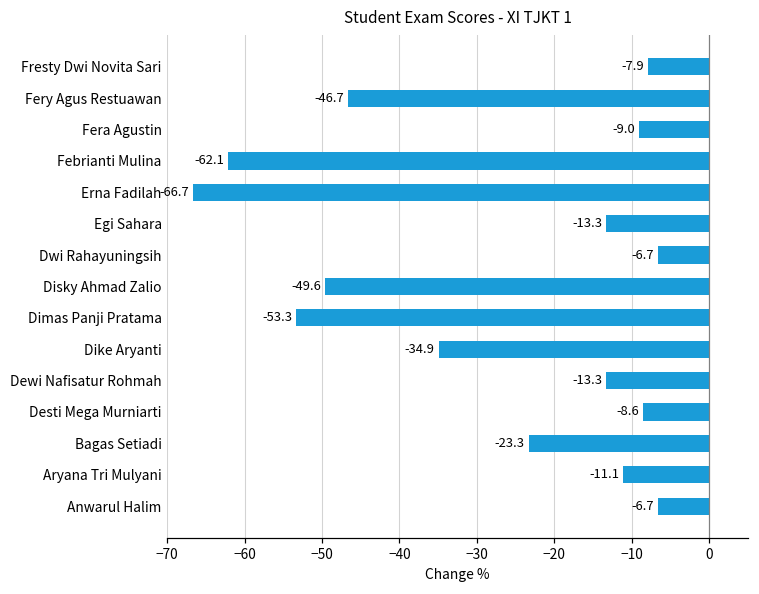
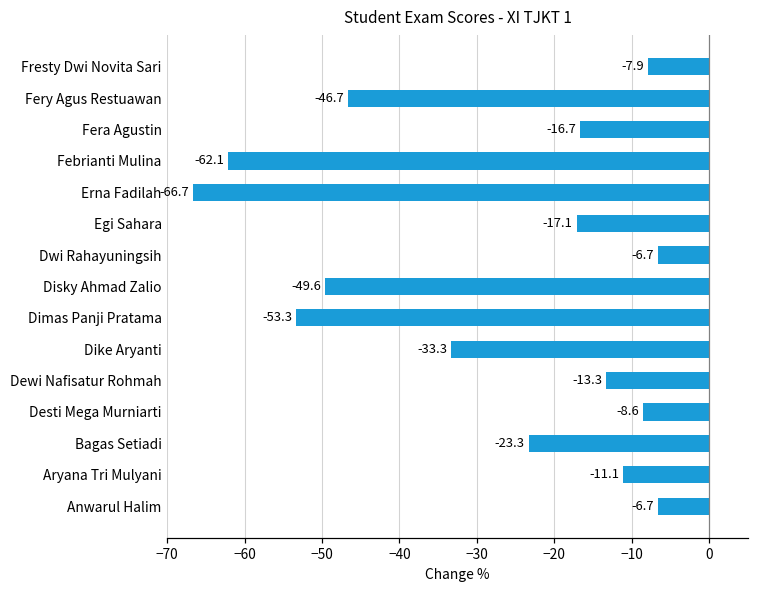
  {
    "Fresty Dwi Novita Sari": -7.9,
    "Fery Agus Restuawan": -46.7,
-   "Fera Agustin": -9.0,
+   "Fera Agustin": -16.7,
    "Febrianti Mulina": -62.1,
    "Erna Fadilah": -66.7,
-   "Egi Sahara": -13.3,
+   "Egi Sahara": -17.1,
    "Dwi Rahayuningsih": -6.7,
    "Disky Ahmad Zalio": -49.6,
    "Dimas Panji Pratama": -53.3,
-   "Dike Aryanti": -34.9,
+   "Dike Aryanti": -33.3,
    "Dewi Nafisatur Rohmah": -13.3,
    "Desti Mega Murniarti": -8.6,
    "Bagas Setiadi": -23.3,
    "Aryana Tri Mulyani": -11.1,
    "Anwarul Halim": -6.7
  }
